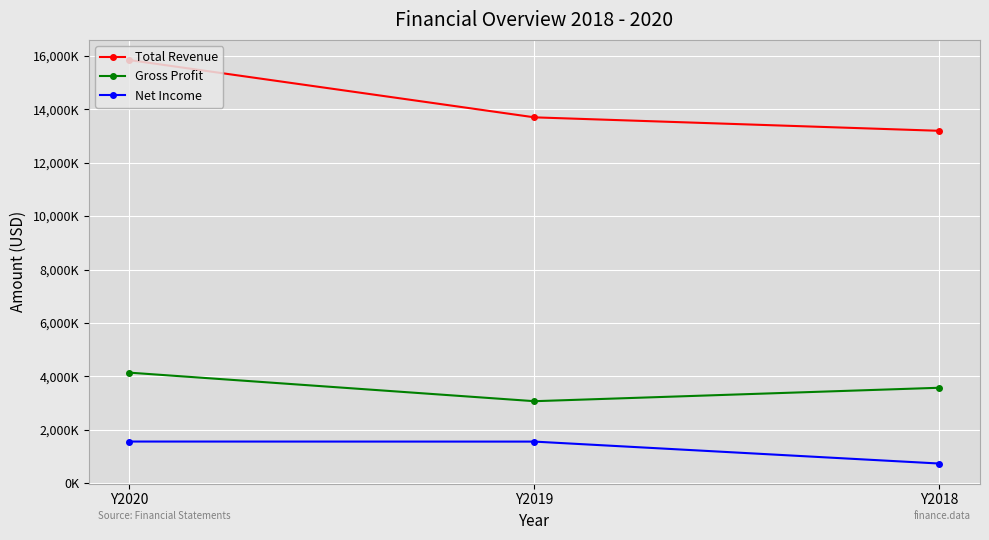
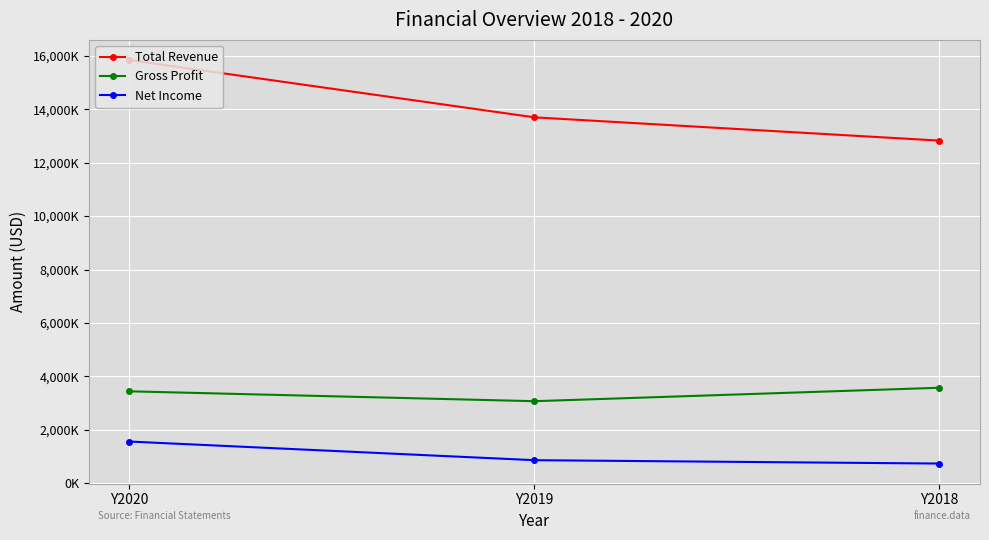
  {
    "Total Revenue": {
      "Y2019": "13,700,000",
-     "Y2018": "13,200,000"
+     "Y2018": "12,800,000"
    },
    "Gross Profit": {
-     "Y2020": "4,100,000",
+     "Y2020": "3,400,000",
      "Y2019": "3,100,000",
      "Y2018": "3,600,000"
    },
    "Net Income": {
      "Y2020": "1,600,000",
-     "Y2019": "1,600,000",
+     "Y2019": "900,000",
      "Y2018": "700,000"
    }
  }
